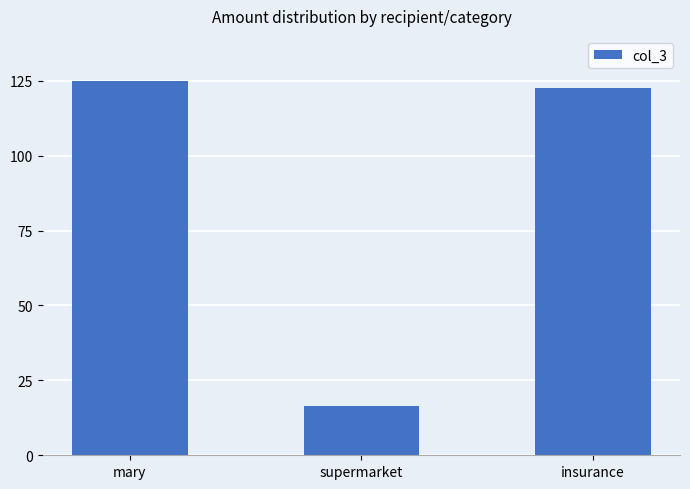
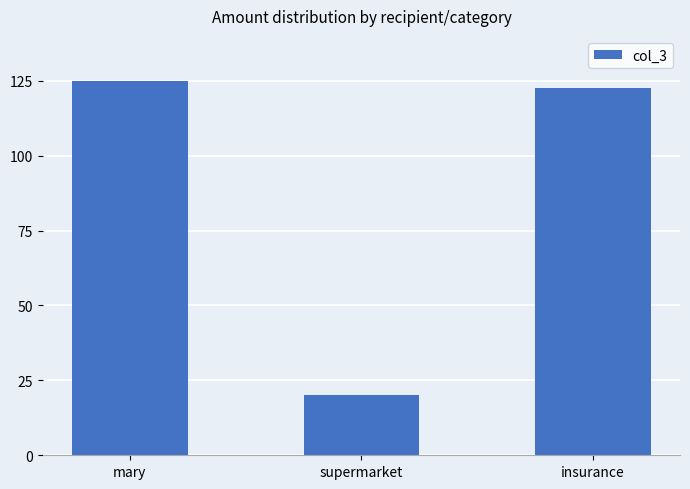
  {
    "mary": 125,
-   "supermarket": 17,
+   "supermarket": 20,
    "insurance": 123
  }
